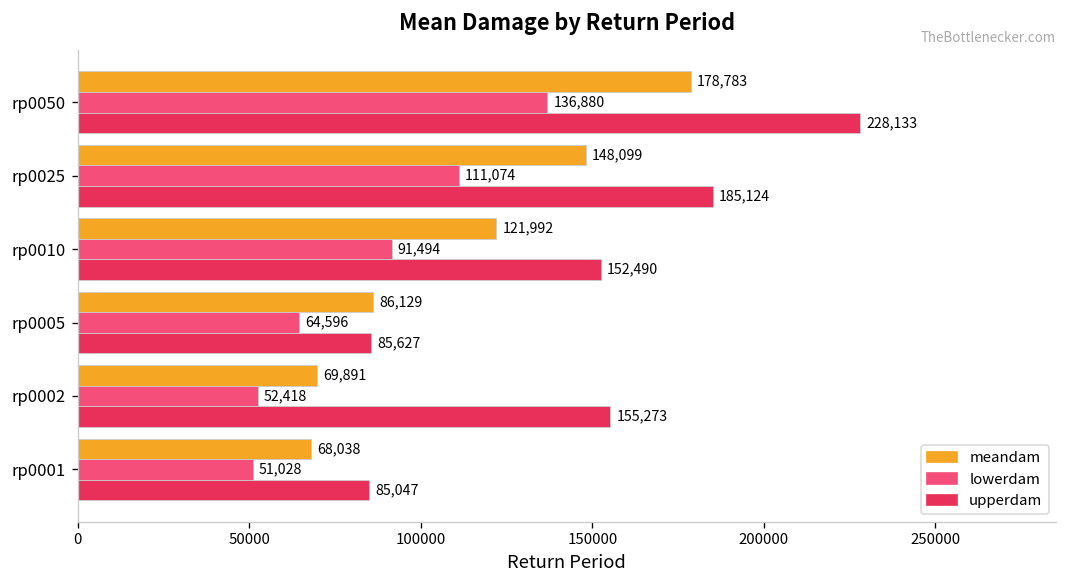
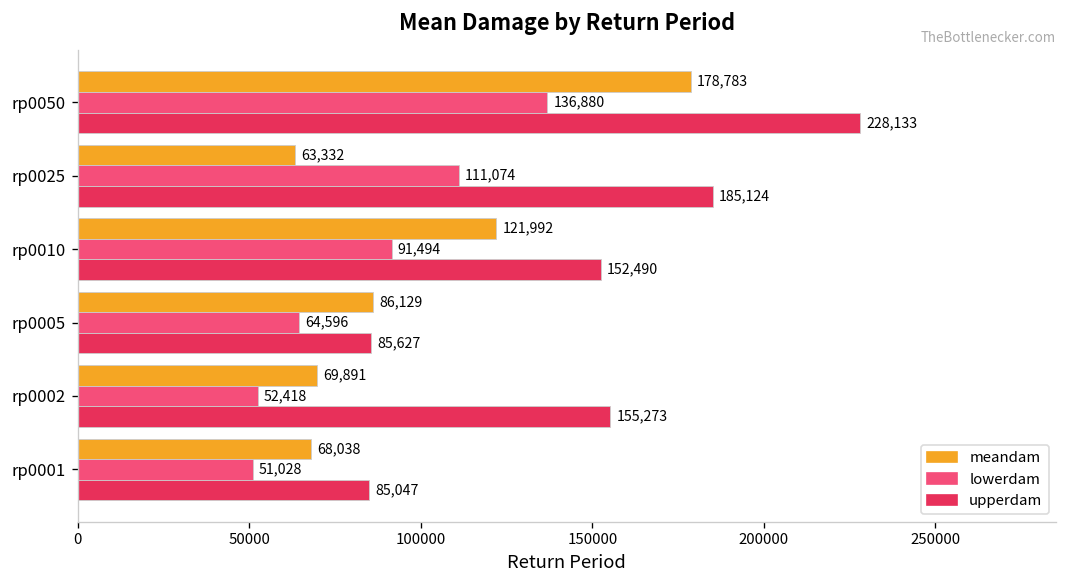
  {
    "meandam": {
      "rp0050": "178,783",
-     "rp0025": "148,099",
+     "rp0025": "63,332",
      "rp0010": "121,992",
      "rp0005": "86,129",
      "rp0002": "69,891",
      "rp0001": "68,038"
    }
  }
